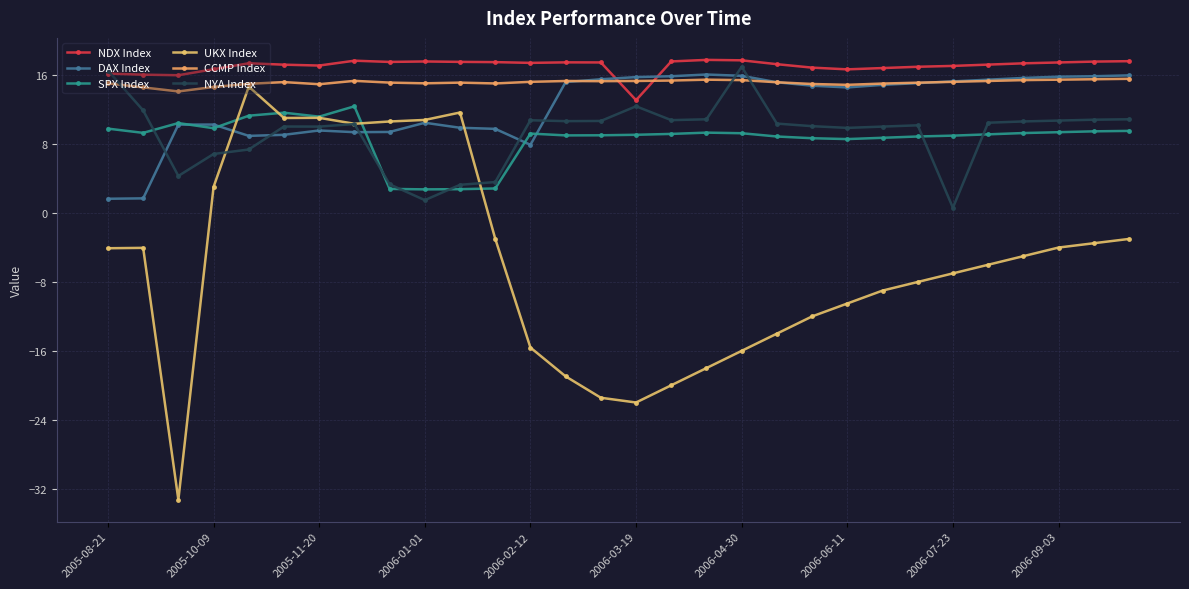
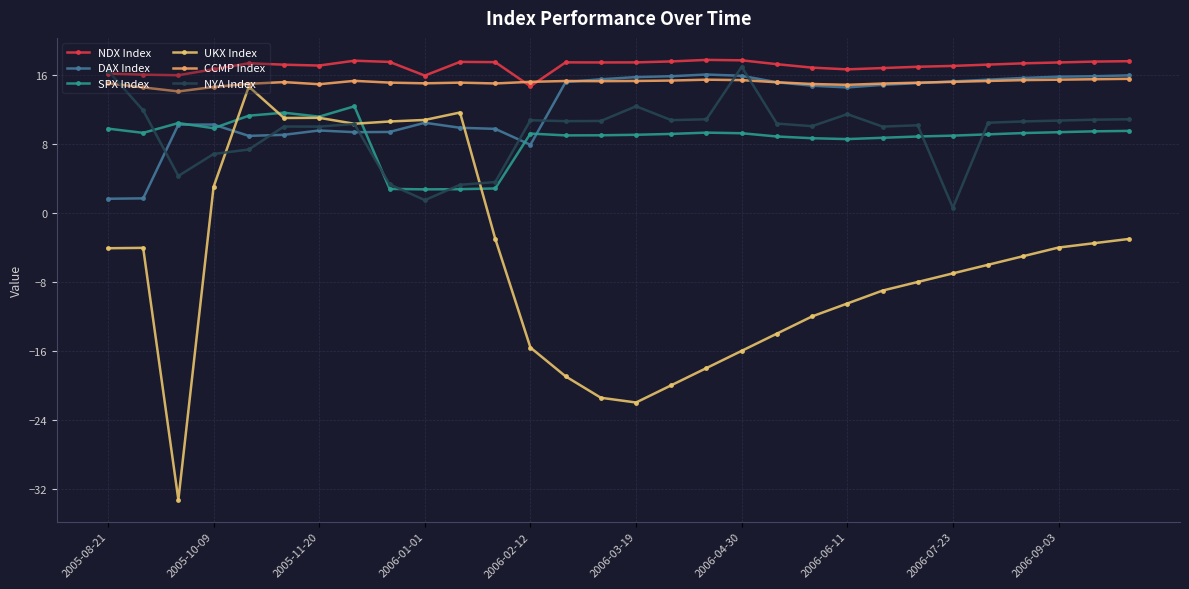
  {
    "NDX Index": {
      "2005-11-20": 17,
-     "2006-01-01": 18,
-     "2006-02-12": 17,
-     "2006-03-19": 13,
+     "2006-01-01": 16,
+     "2006-02-12": 15,
+     "2006-03-19": 18,
      "2006-04-30": 18,
      "2006-06-11": 17,
      "2006-07-23": 17,
      "2006-09-03": 18
    },
    "NYA Index": {
      "2005-10-09": 7,
      "2005-11-20": 10,
      "2006-01-01": 2,
      "2006-02-12": 11,
      "2006-03-19": 12,
      "2006-04-30": 17,
-     "2006-06-11": 10,
+     "2006-06-11": 12,
      "2006-07-23": 1,
      "2006-09-03": 11
    }
  }
